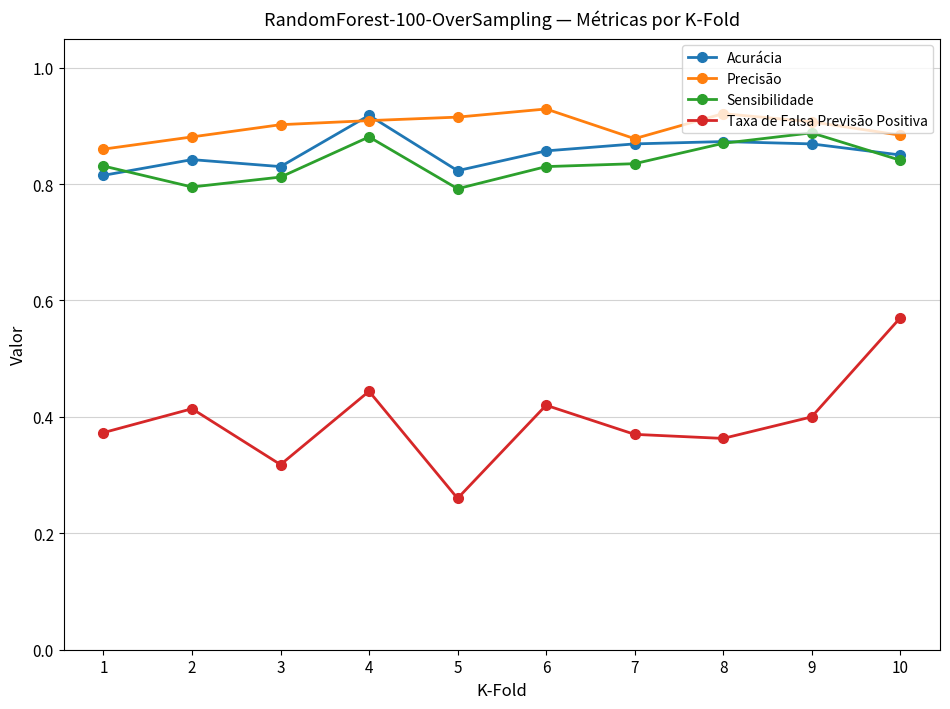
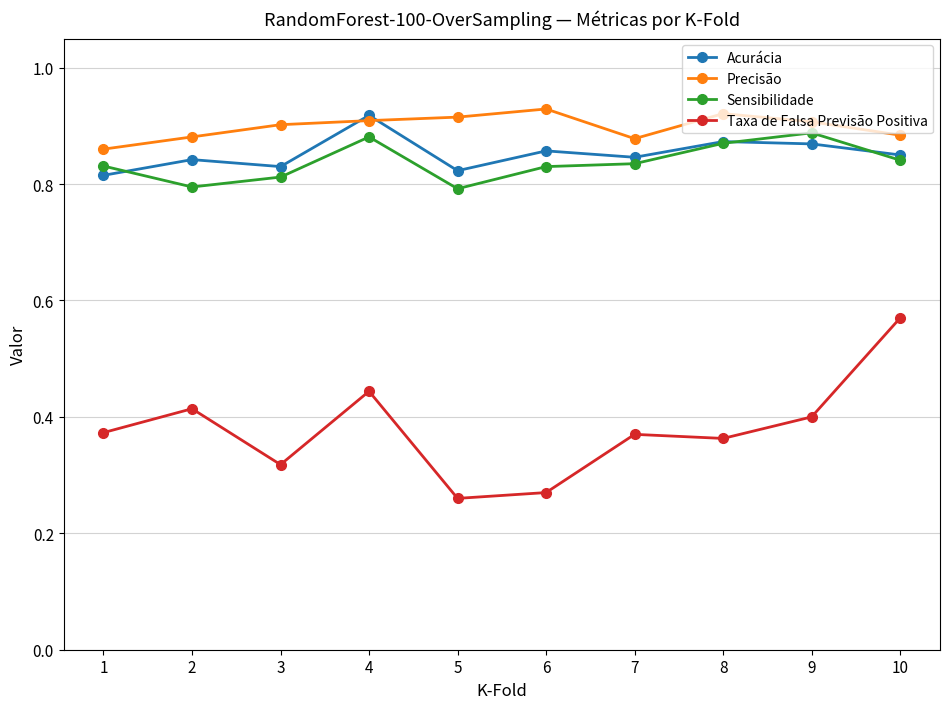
  {
    "Acurácia": {
      "1": 0.82,
      "2": 0.84,
      "3": 0.83,
      "4": 0.92,
      "5": 0.82,
      "6": 0.86,
-     "7": 0.87,
+     "7": 0.85,
      "9": 0.87,
      "10": 0.85
    },
    "Precisão": {
      "1": 0.86,
      "2": 0.88,
      "3": 0.90,
      "4": 0.91,
      "5": 0.92,
      "6": 0.93,
      "7": 0.88,
      "10": 0.88
    },
    "Sensibilidade": {
      "1": 0.83,
      "2": 0.80,
      "3": 0.81,
      "4": 0.88,
      "5": 0.79,
      "6": 0.83,
      "7": 0.84,
      "10": 0.84
    },
    "Taxa de Falsa Previsão Positiva": {
      "1": 0.37,
      "2": 0.41,
      "3": 0.32,
      "4": 0.44,
      "5": 0.26,
-     "6": 0.42,
+     "6": 0.27,
      "7": 0.37,
      "8": 0.36,
      "9": 0.40,
      "10": 0.57
    }
  }
